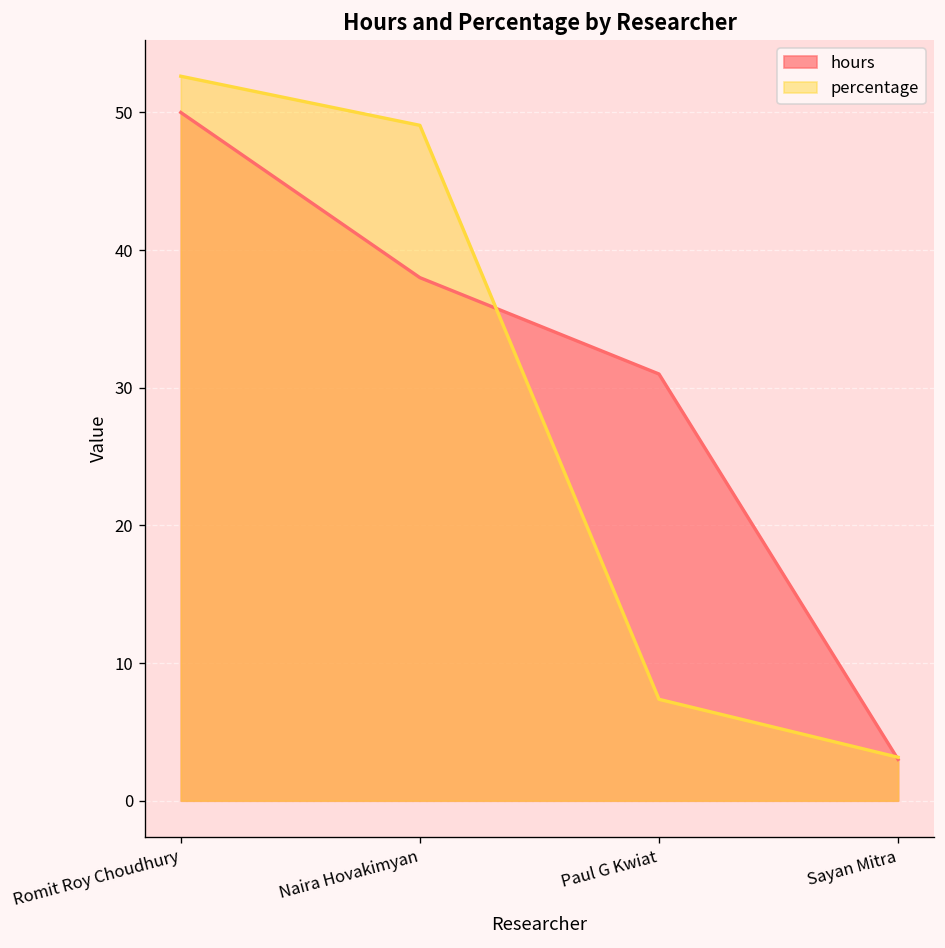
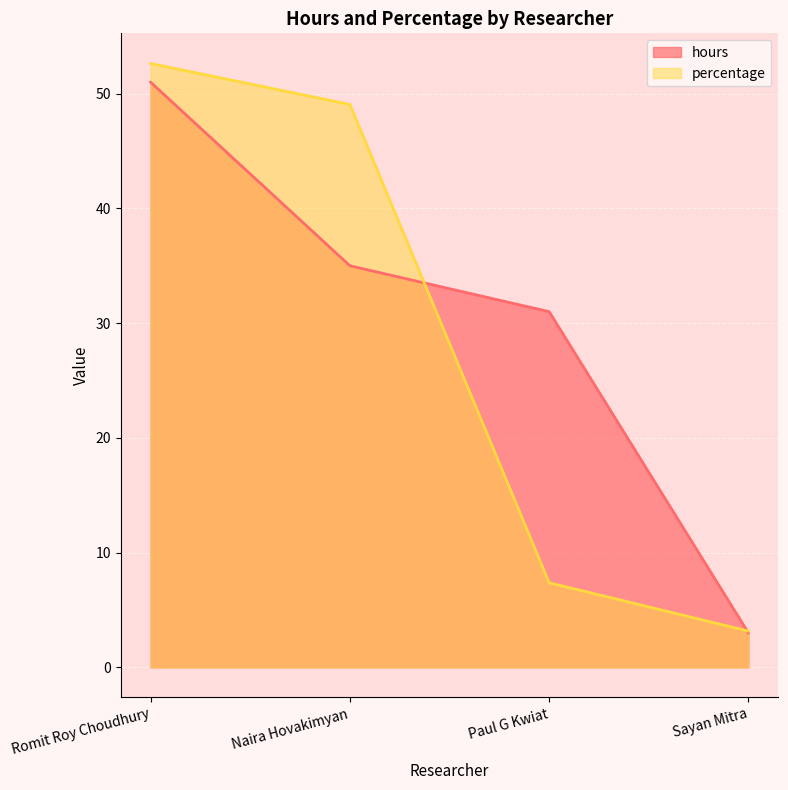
  {
    "hours": {
-     "Romit Roy Choudhury": 50,
-     "Naira Hovakimyan": 38,
+     "Romit Roy Choudhury": 51,
+     "Naira Hovakimyan": 35,
      "Paul G Kwiat": 31
    },
    "percentage": {
      "Romit Roy Choudhury": 52.6,
      "Naira Hovakimyan": 49,
      "Paul G Kwiat": 7.4
    }
  }
